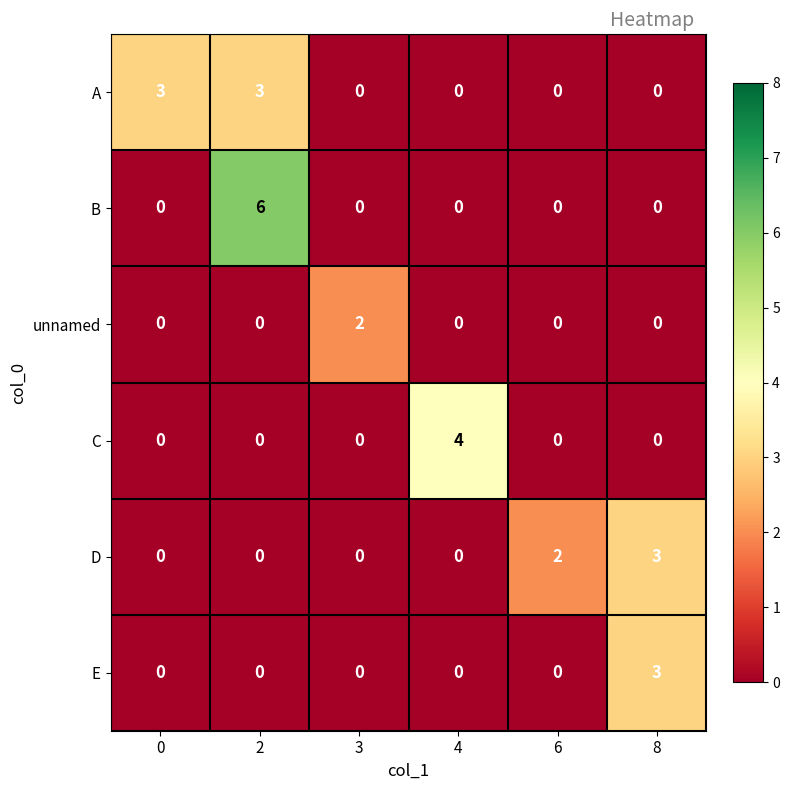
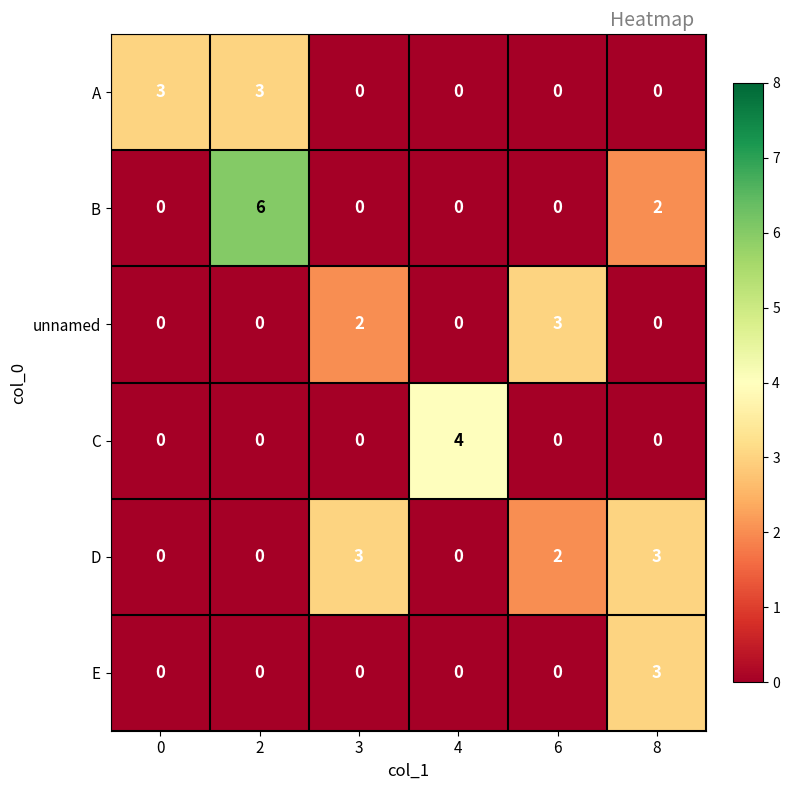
  {
    "A": {
      "0": 3,
      "2": 3,
      "3": 0,
      "4": 0,
      "6": 0,
      "8": 0
    },
    "B": {
      "0": 0,
      "2": 6,
      "3": 0,
      "4": 0,
      "6": 0,
-     "8": 0
+     "8": 2
    },
    "unnamed": {
      "0": 0,
      "2": 0,
      "3": 2,
      "4": 0,
-     "6": 0,
+     "6": 3,
      "8": 0
    },
    "C": {
      "0": 0,
      "2": 0,
      "3": 0,
      "4": 4,
      "6": 0,
      "8": 0
    },
    "D": {
      "0": 0,
      "2": 0,
-     "3": 0,
+     "3": 3,
      "4": 0,
      "6": 2,
      "8": 3
    },
    "E": {
      "0": 0,
      "2": 0,
      "3": 0,
      "4": 0,
      "6": 0,
      "8": 3
    }
  }
